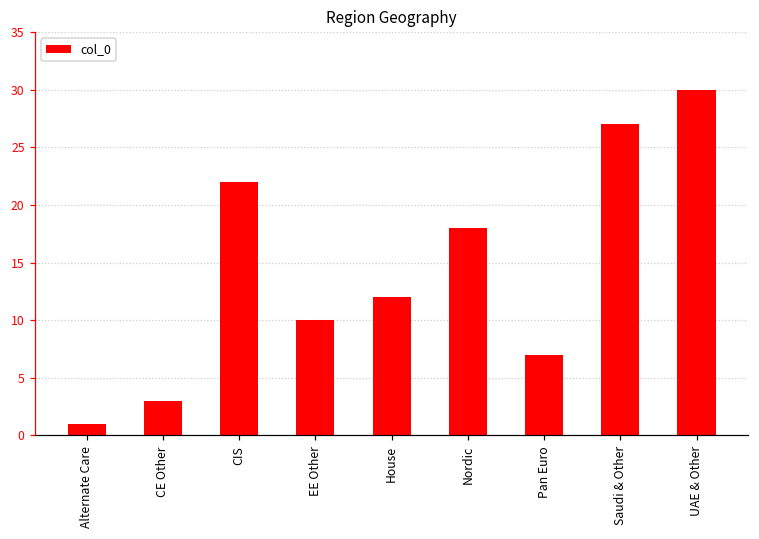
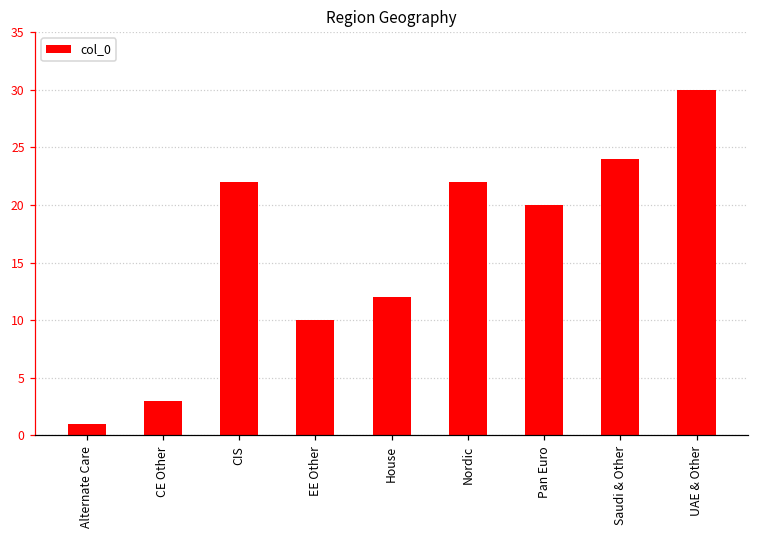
  {
    "Alternate Care": 1,
    "CE Other": 3,
    "CIS": 22,
    "EE Other": 10,
    "House": 12,
-   "Nordic": 18,
-   "Pan Euro": 7,
-   "Saudi & Other": 27,
+   "Nordic": 22,
+   "Pan Euro": 20,
+   "Saudi & Other": 24,
    "UAE & Other": 30
  }
